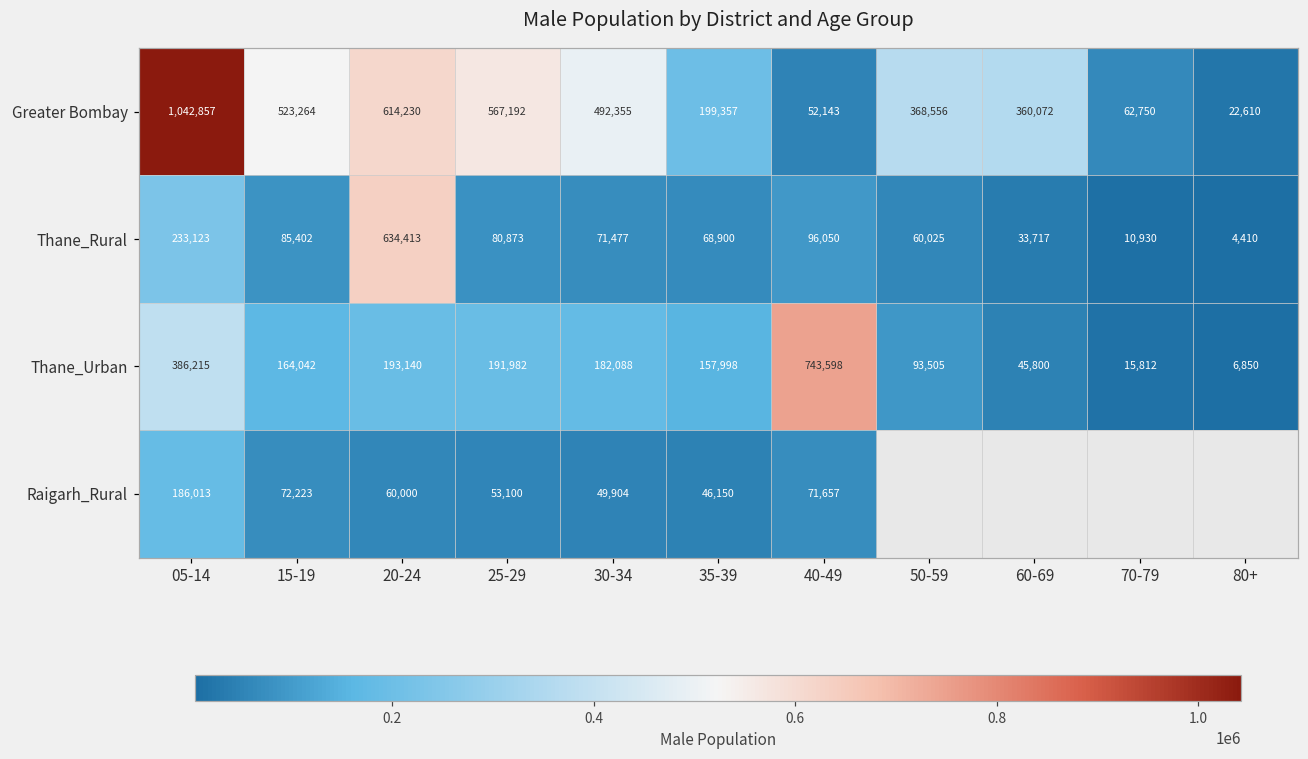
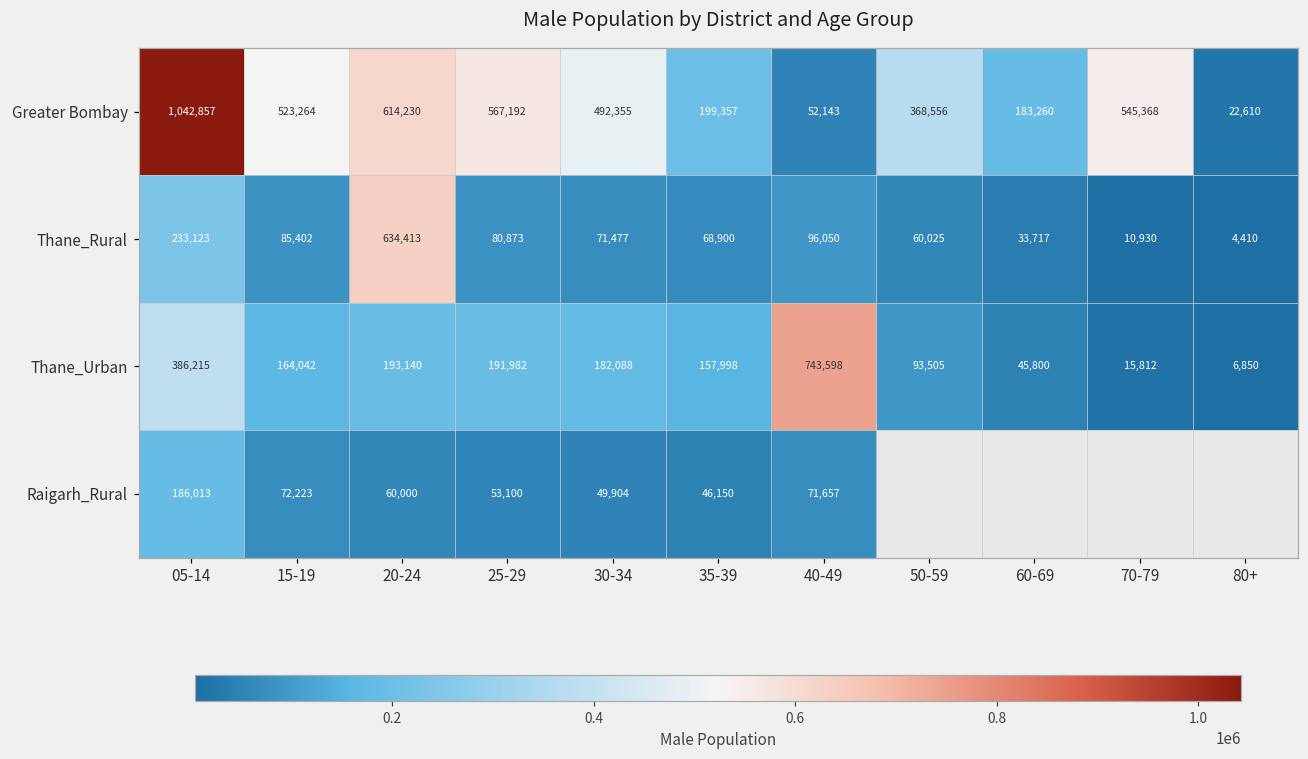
  {
    "Greater Bombay": {
      "05-14": "1,042,857",
      "15-19": "523,264",
      "20-24": "614,230",
      "25-29": "567,192",
      "30-34": "492,355",
      "35-39": "199,357",
      "40-49": "52,143",
      "50-59": "368,556",
-     "60-69": "360,072",
-     "70-79": "62,750",
+     "60-69": "183,260",
+     "70-79": "545,368",
      "80+": "22,610"
    },
    "Thane_Rural": {
      "05-14": "233,123",
      "15-19": "85,402",
      "20-24": "634,413",
      "25-29": "80,873",
      "30-34": "71,477",
      "35-39": "68,900",
      "40-49": "96,050",
      "50-59": "60,025",
      "60-69": "33,717",
      "70-79": "10,930",
      "80+": "4,410"
    },
    "Thane_Urban": {
      "05-14": "386,215",
      "15-19": "164,042",
      "20-24": "193,140",
      "25-29": "191,982",
      "30-34": "182,088",
      "35-39": "157,998",
      "40-49": "743,598",
      "50-59": "93,505",
      "60-69": "45,800",
      "70-79": "15,812",
      "80+": "6,850"
    },
    "Raigarh_Rural": {
      "05-14": "186,013",
      "15-19": "72,223",
      "20-24": "60,000",
      "25-29": "53,100",
      "30-34": "49,904",
      "35-39": "46,150",
      "40-49": "71,657"
    }
  }
